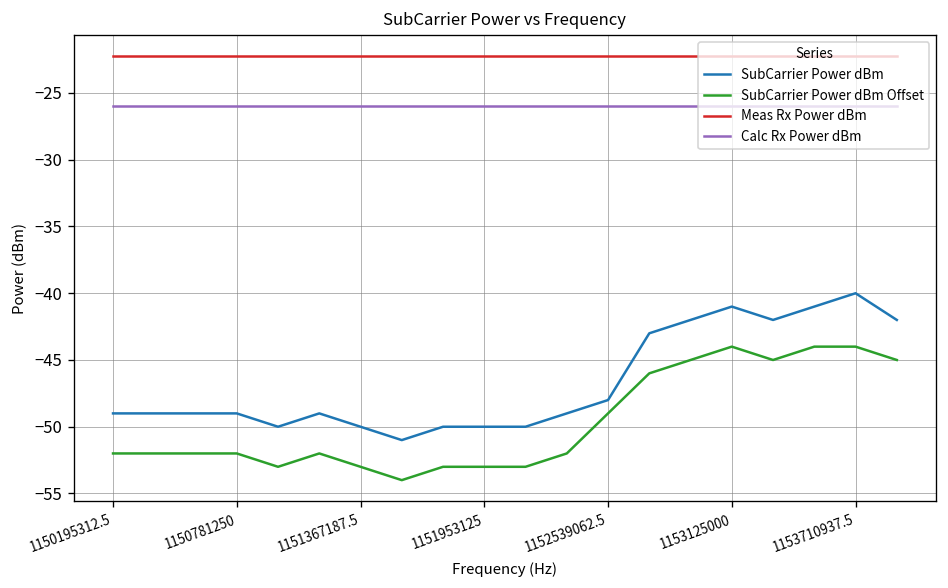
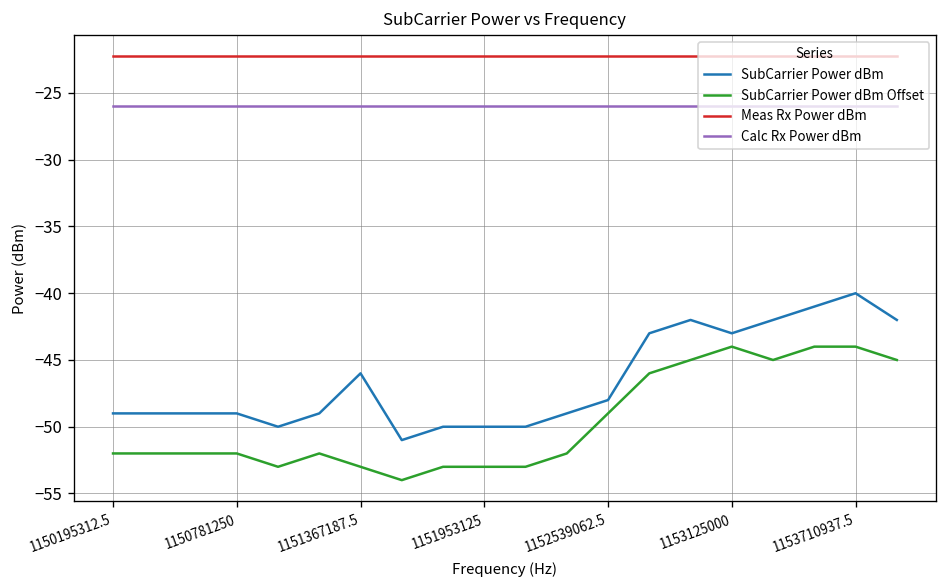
  {
    "SubCarrier Power dBm": {
      "1150195312.5": -49,
      "1150781250": -49,
-     "1151367187.5": -50,
+     "1151367187.5": -46,
      "1151953125": -50,
      "1152539062.5": -48,
-     "1153125000": -41,
+     "1153125000": -43,
      "1153710937.5": -40
    },
    "SubCarrier Power dBm Offset": {
      "1150195312.5": -52,
      "1150781250": -52,
      "1151367187.5": -53,
      "1151953125": -53,
      "1152539062.5": -49,
      "1153125000": -44,
      "1153710937.5": -44
    },
    "Meas Rx Power dBm": {
      "1150195312.5": -22.3,
      "1150781250": -22.3,
      "1151367187.5": -22.3,
      "1151953125": -22.3,
      "1152539062.5": -22.3
    },
    "Calc Rx Power dBm": {
      "1150195312.5": -26,
      "1150781250": -26,
      "1151367187.5": -26,
      "1151953125": -26,
      "1152539062.5": -26
    }
  }
